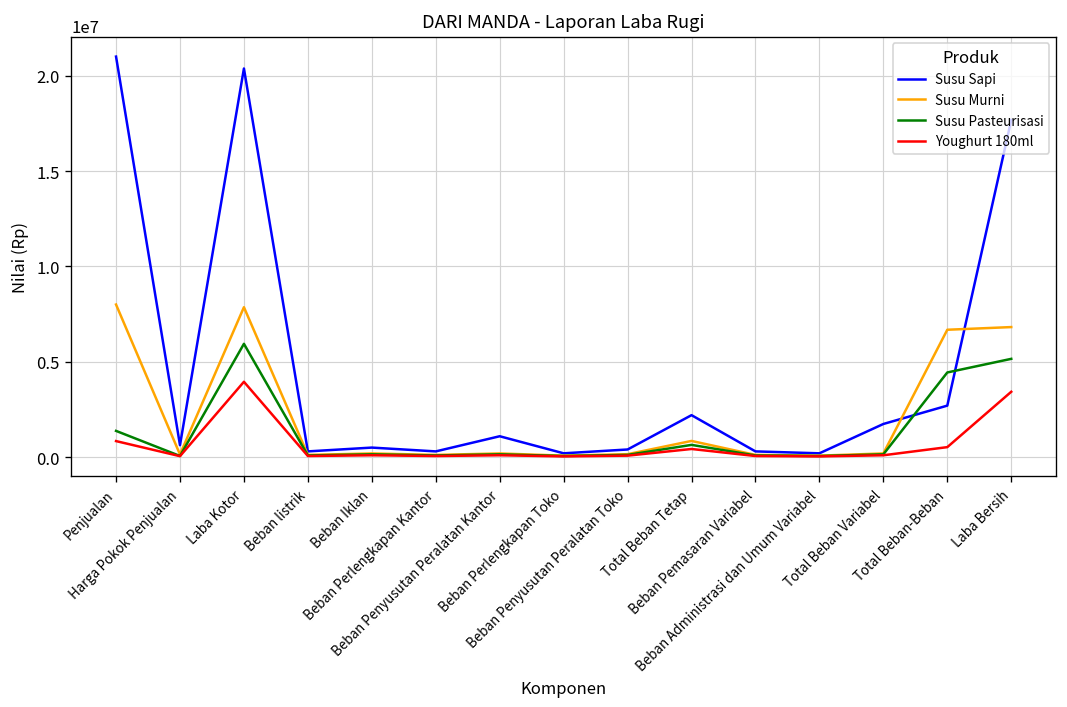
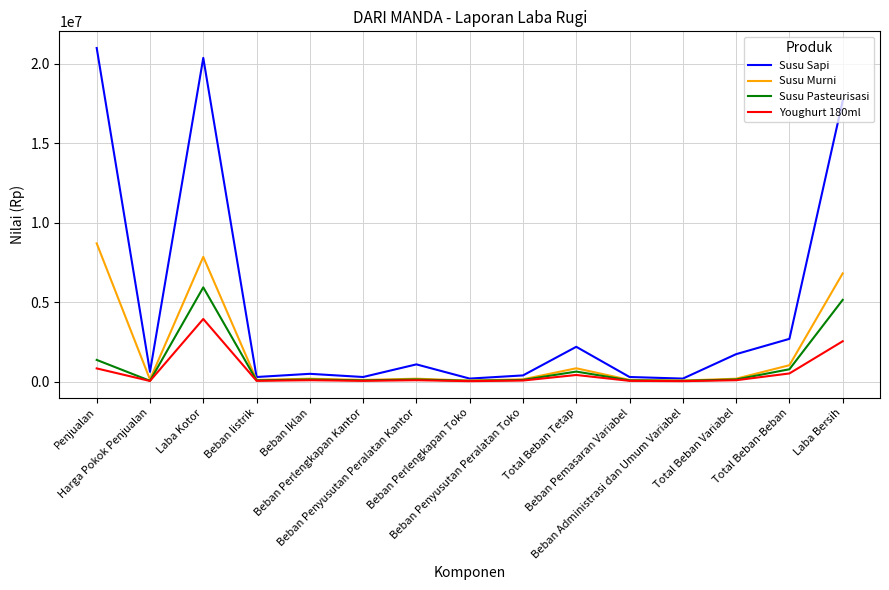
  {
    "Susu Sapi": {
      "Penjualan": 21000000,
      "Harga Pokok Penjualan": 600000,
      "Laba Kotor": 20400000,
      "Beban listrik": 300000,
      "Beban Iklan": 500000,
      "Beban Perlengkapan Kantor": 300000,
      "Beban Penyusutan Peralatan Kantor": 1100000,
      "Beban Penyusutan Peralatan Toko": 400000,
      "Total Beban Tetap": 2200000,
      "Beban Pemasaran Variabel": 300000,
      "Total Beban Variabel": 1700000,
      "Total Beban-Beban": 2700000
    },
    "Susu Murni": {
-     "Penjualan": 8000000,
+     "Penjualan": 8700000,
      "Laba Kotor": 7900000,
      "Total Beban Tetap": 800000,
-     "Total Beban-Beban": 6700000,
+     "Total Beban-Beban": 1000000,
      "Laba Bersih": 6800000
    },
    "Susu Pasteurisasi": {
      "Penjualan": 1400000,
      "Laba Kotor": 5900000,
      "Total Beban Tetap": 600000,
-     "Total Beban-Beban": 4400000,
+     "Total Beban-Beban": 800000,
      "Laba Bersih": 5200000
    },
    "Youghurt 180ml": {
      "Penjualan": 800000,
      "Laba Kotor": 4000000,
      "Total Beban Tetap": 400000,
      "Total Beban-Beban": 500000,
-     "Laba Bersih": 3400000
+     "Laba Bersih": 2500000
    }
  }
